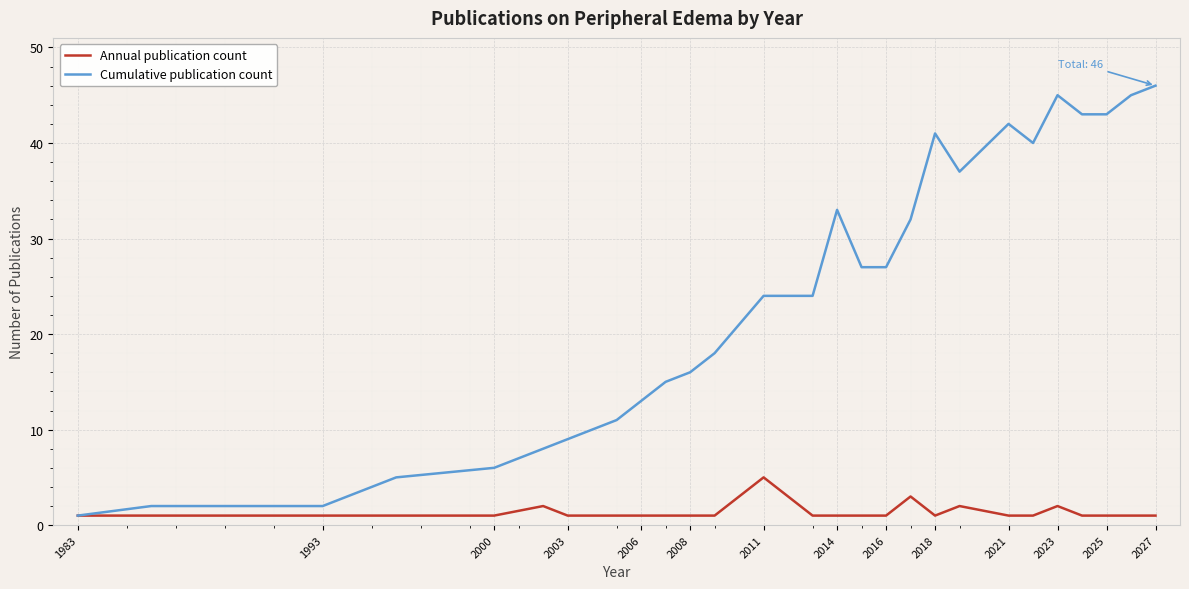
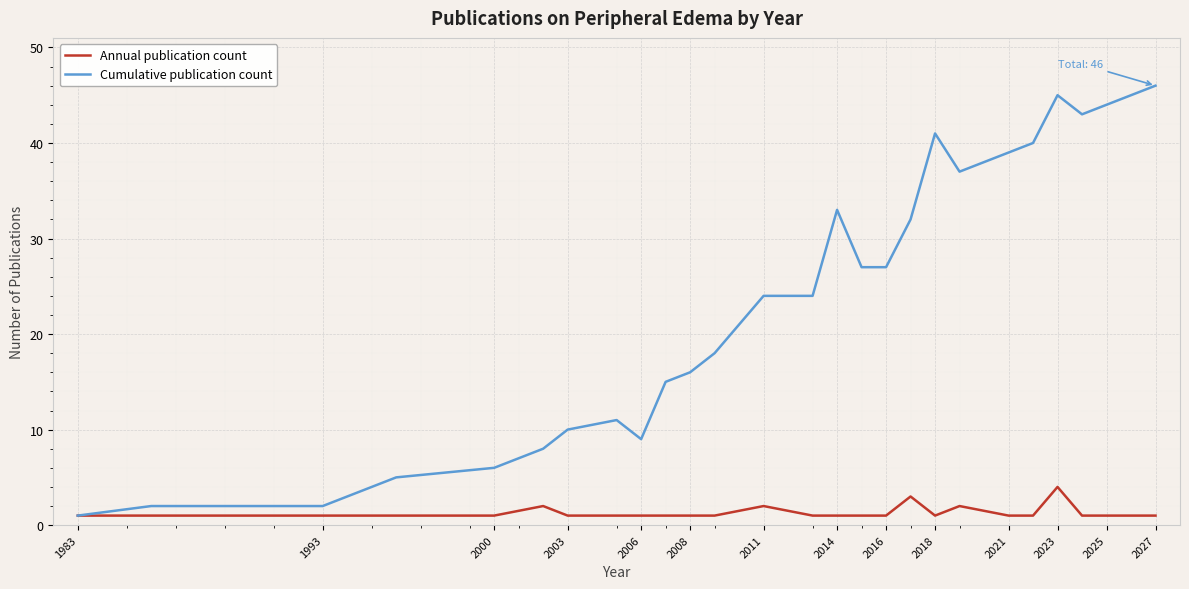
  {
    "Annual publication count": {
      "1993": 1,
      "2000": 1,
      "2003": 1,
      "2006": 1,
      "2008": 1,
-     "2011": 5,
+     "2011": 2,
      "2014": 1,
      "2016": 1,
      "2018": 1,
      "2021": 1,
-     "2023": 2,
+     "2023": 4,
      "2025": 1,
      "2027": 1
    },
    "Cumulative publication count": {
      "1993": 2,
      "2000": 6,
-     "2003": 9,
-     "2006": 13,
+     "2003": 10,
+     "2006": 9,
      "2008": 16,
      "2011": 24,
      "2014": 33,
      "2016": 27,
      "2018": 41,
-     "2021": 42,
+     "2021": 39,
      "2023": 45,
-     "2025": 43
+     "2025": 44
    }
  }
